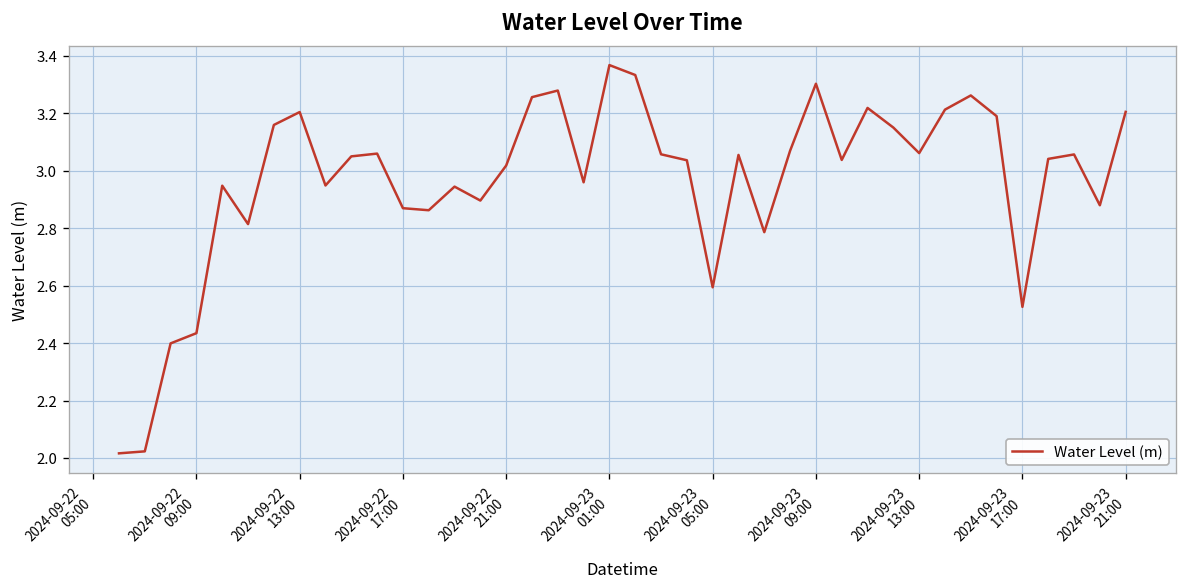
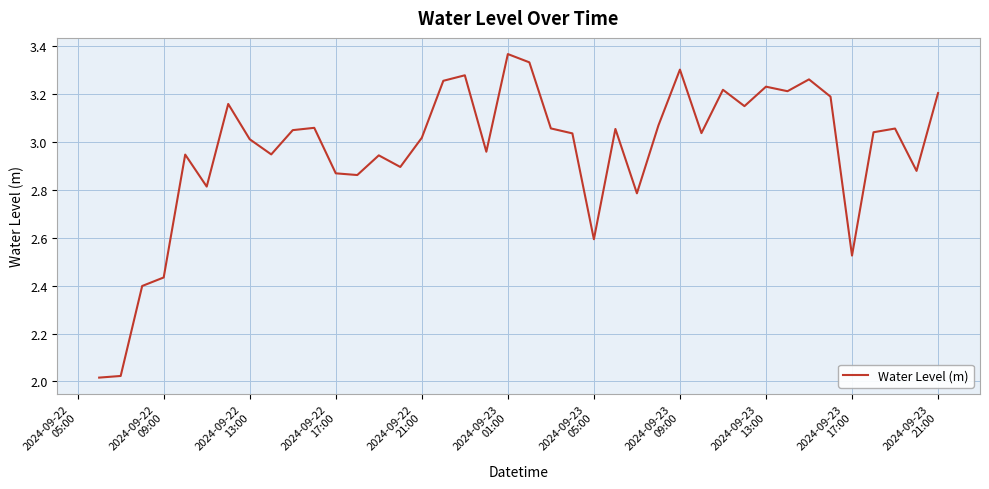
  {
    "2024-09-22 09:00": 2.43,
-   "2024-09-22 13:00": 3.20,
+   "2024-09-22 13:00": 3.01,
    "2024-09-22 17:00": 2.87,
    "2024-09-22 21:00": 3.02,
    "2024-09-23 01:00": 3.37,
    "2024-09-23 05:00": 2.59,
    "2024-09-23 09:00": 3.30,
-   "2024-09-23 13:00": 3.06,
+   "2024-09-23 13:00": 3.23,
    "2024-09-23 17:00": 2.53,
    "2024-09-23 21:00": 3.20
  }
